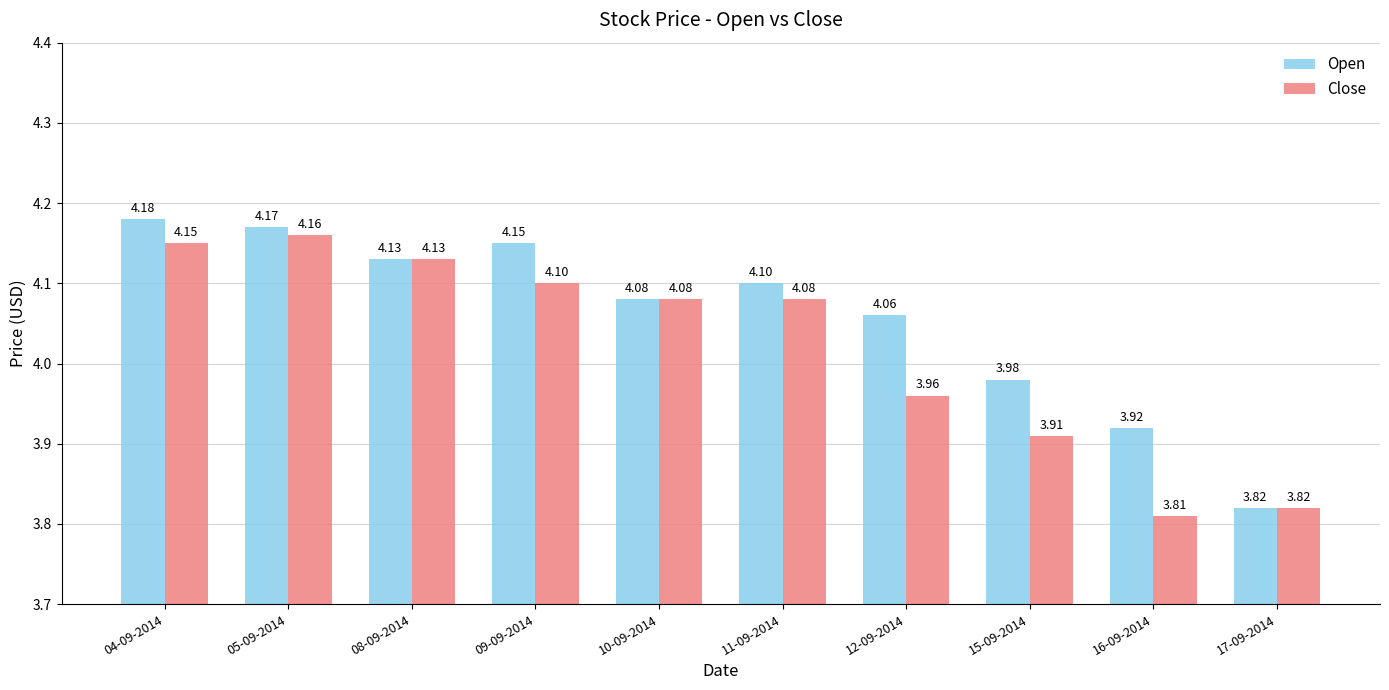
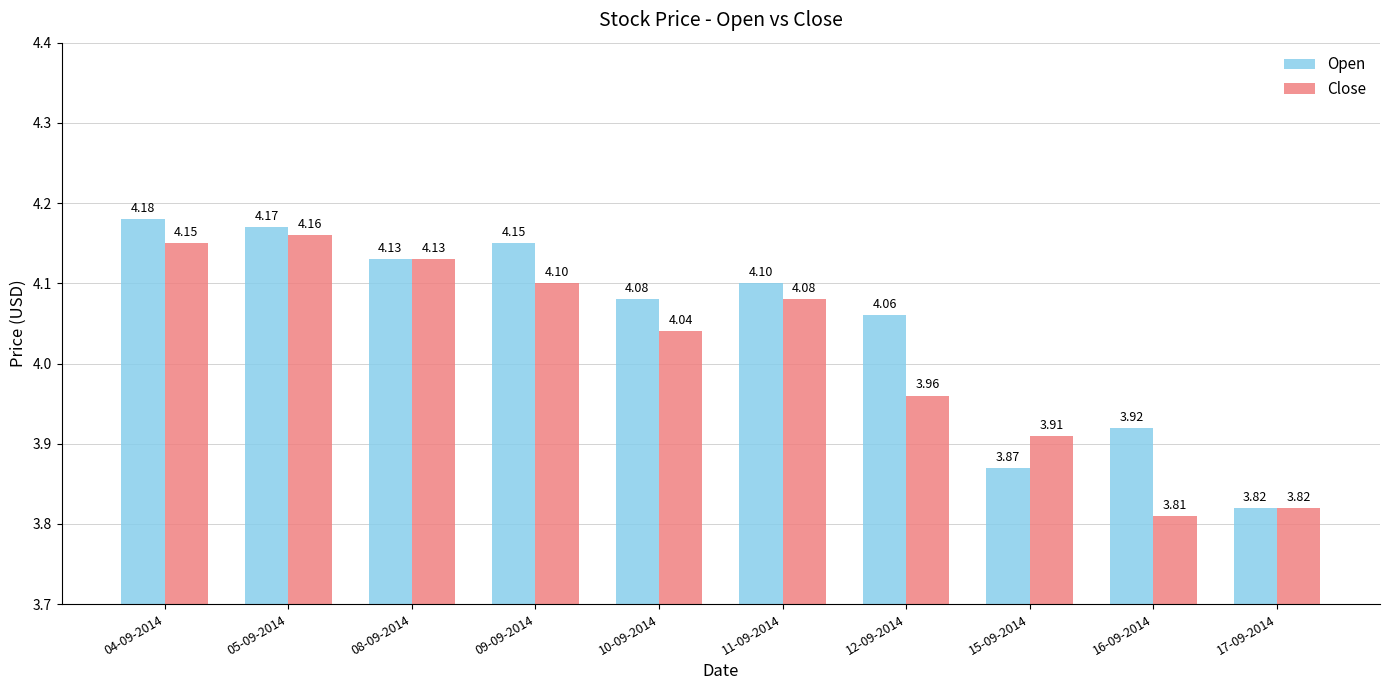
  {
    "Open": {
      "04-09-2014": 4.18,
      "05-09-2014": 4.17,
      "08-09-2014": 4.13,
      "09-09-2014": 4.15,
      "10-09-2014": 4.08,
      "11-09-2014": 4.10,
      "12-09-2014": 4.06,
-     "15-09-2014": 3.98,
+     "15-09-2014": 3.87,
      "16-09-2014": 3.92,
      "17-09-2014": 3.82
    },
    "Close": {
      "04-09-2014": 4.15,
      "05-09-2014": 4.16,
      "08-09-2014": 4.13,
      "09-09-2014": 4.10,
-     "10-09-2014": 4.08,
+     "10-09-2014": 4.04,
      "11-09-2014": 4.08,
      "12-09-2014": 3.96,
      "15-09-2014": 3.91,
      "16-09-2014": 3.81,
      "17-09-2014": 3.82
    }
  }
